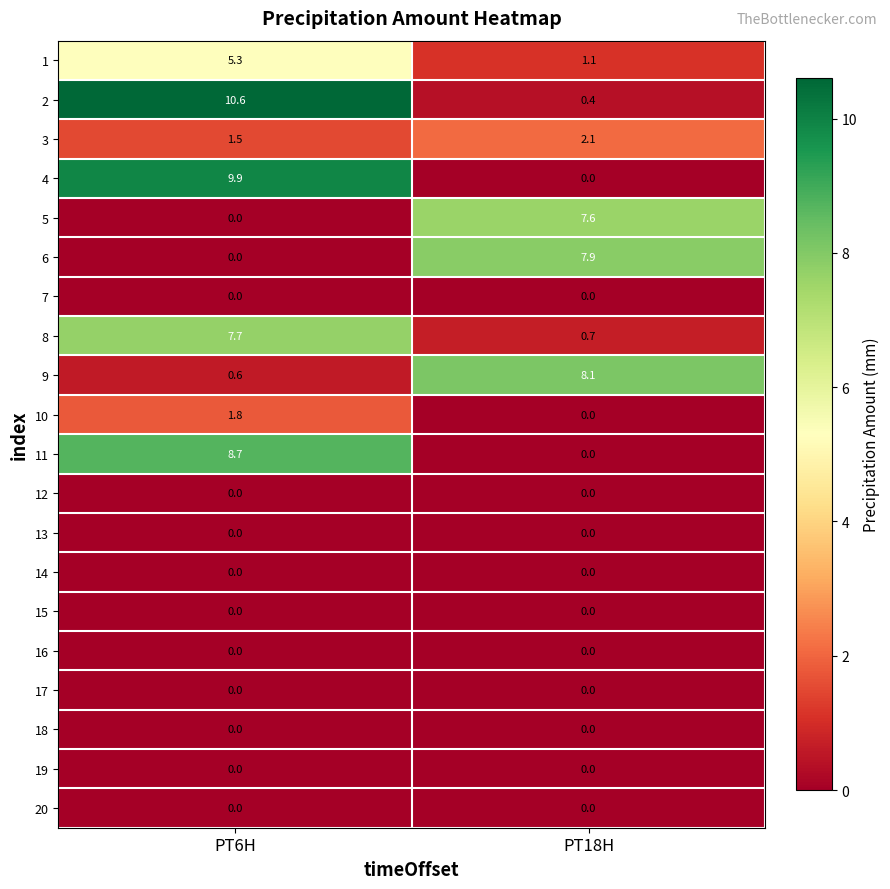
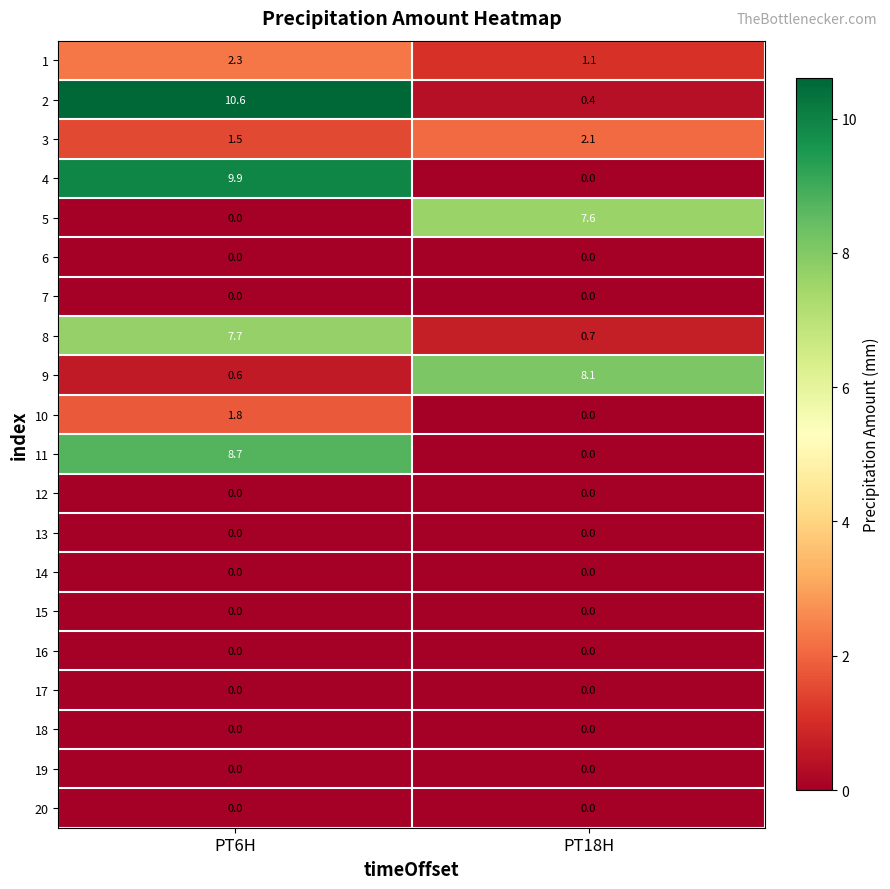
  {
    "1": {
-     "PT6H": 5.3,
+     "PT6H": 2.3,
      "PT18H": 1.1
    },
    "2": {
      "PT6H": 10.6,
      "PT18H": 0.4
    },
    "3": {
      "PT6H": 1.5,
      "PT18H": 2.1
    },
    "4": {
      "PT6H": 9.9,
      "PT18H": 0.0
    },
    "5": {
      "PT6H": 0.0,
      "PT18H": 7.6
    },
    "6": {
      "PT6H": 0.0,
-     "PT18H": 7.9
+     "PT18H": 0.0
    },
    "7": {
      "PT6H": 0.0,
      "PT18H": 0.0
    },
    "8": {
      "PT6H": 7.7,
      "PT18H": 0.7
    },
    "9": {
      "PT6H": 0.6,
      "PT18H": 8.1
    },
    "10": {
      "PT6H": 1.8,
      "PT18H": 0.0
    },
    "11": {
      "PT6H": 8.7,
      "PT18H": 0.0
    },
    "12": {
      "PT6H": 0.0,
      "PT18H": 0.0
    },
    "13": {
      "PT6H": 0.0,
      "PT18H": 0.0
    },
    "14": {
      "PT6H": 0.0,
      "PT18H": 0.0
    },
    "15": {
      "PT6H": 0.0,
      "PT18H": 0.0
    },
    "16": {
      "PT6H": 0.0,
      "PT18H": 0.0
    },
    "17": {
      "PT6H": 0.0,
      "PT18H": 0.0
    },
    "18": {
      "PT6H": 0.0,
      "PT18H": 0.0
    },
    "19": {
      "PT6H": 0.0,
      "PT18H": 0.0
    },
    "20": {
      "PT6H": 0.0,
      "PT18H": 0.0
    }
  }
